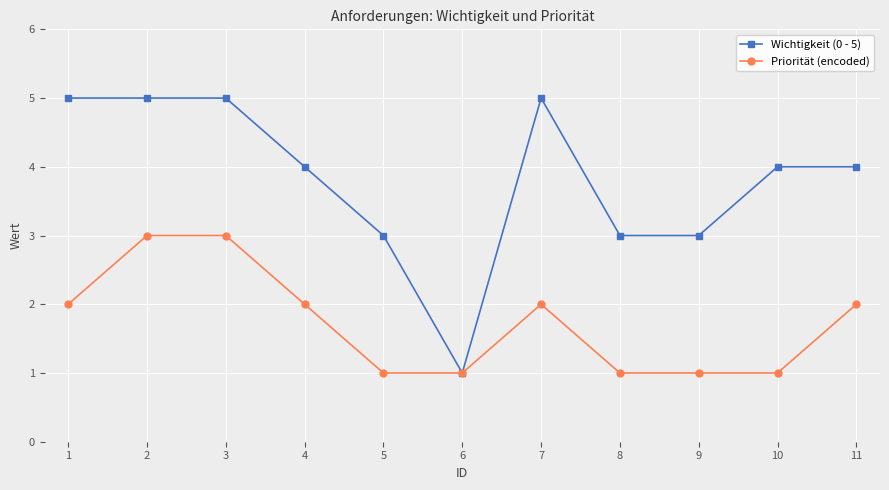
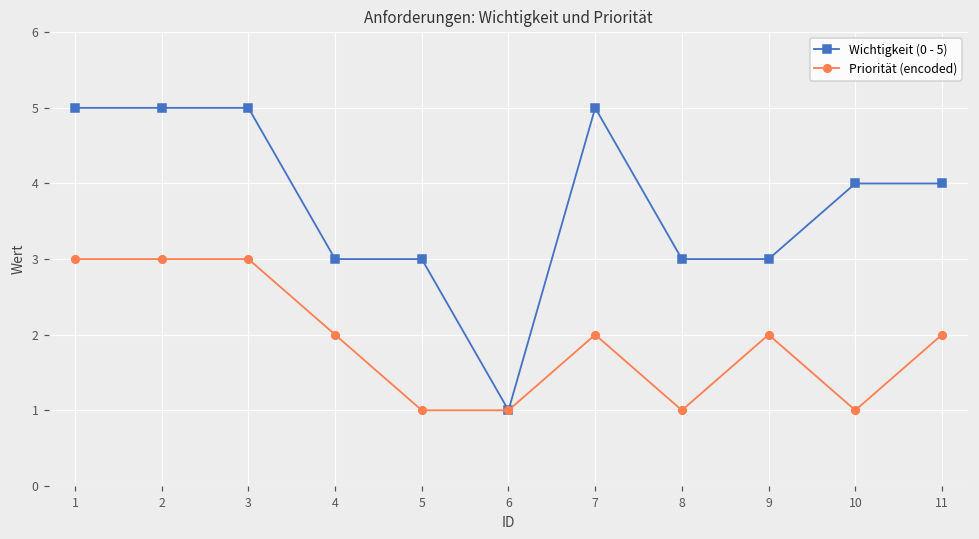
  {
    "Wichtigkeit (0 - 5)": {
      "1": 5,
      "2": 5,
      "3": 5,
-     "4": 4,
+     "4": 3,
      "5": 3,
      "7": 5,
      "8": 3,
      "9": 3,
      "10": 4,
      "11": 4
    },
    "Priorität (encoded)": {
-     "1": 2,
+     "1": 3,
      "2": 3,
      "3": 3,
      "4": 2,
      "5": 1,
      "7": 2,
      "8": 1,
-     "9": 1,
+     "9": 2,
      "10": 1,
      "11": 2
    }
  }
